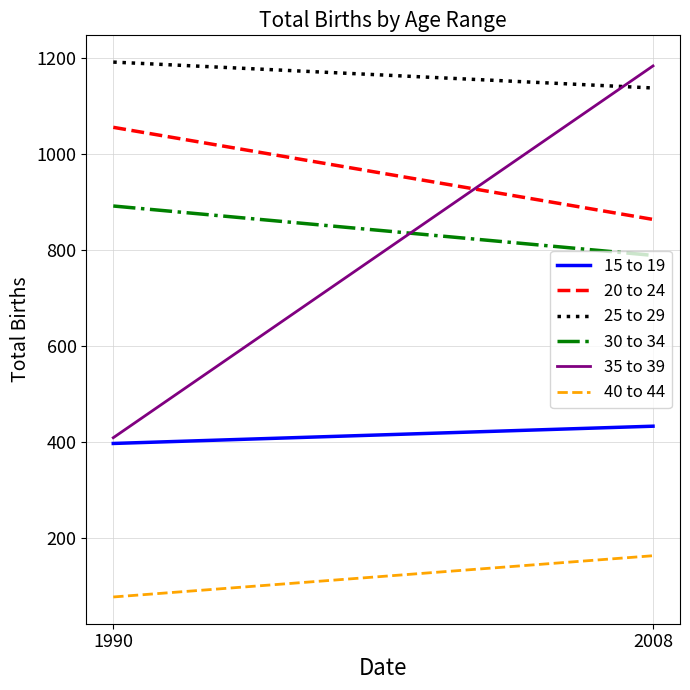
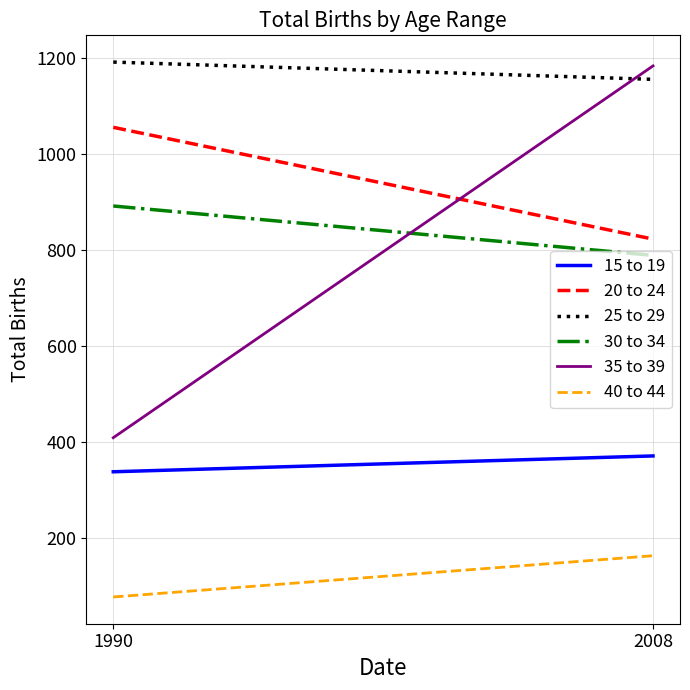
  {
    "15 to 19": {
-     "1990": 400,
-     "2008": 430
+     "1990": 340,
+     "2008": 370
    },
    "20 to 24": {
      "1990": 1060,
-     "2008": 860
+     "2008": 820
    },
    "25 to 29": {
      "1990": 1190,
-     "2008": 1140
+     "2008": 1160
    },
    "30 to 34": {
      "1990": 890
    },
    "35 to 39": {
      "1990": 410,
      "2008": 1180
    },
    "40 to 44": {
      "1990": 80,
      "2008": 160
    }
  }
